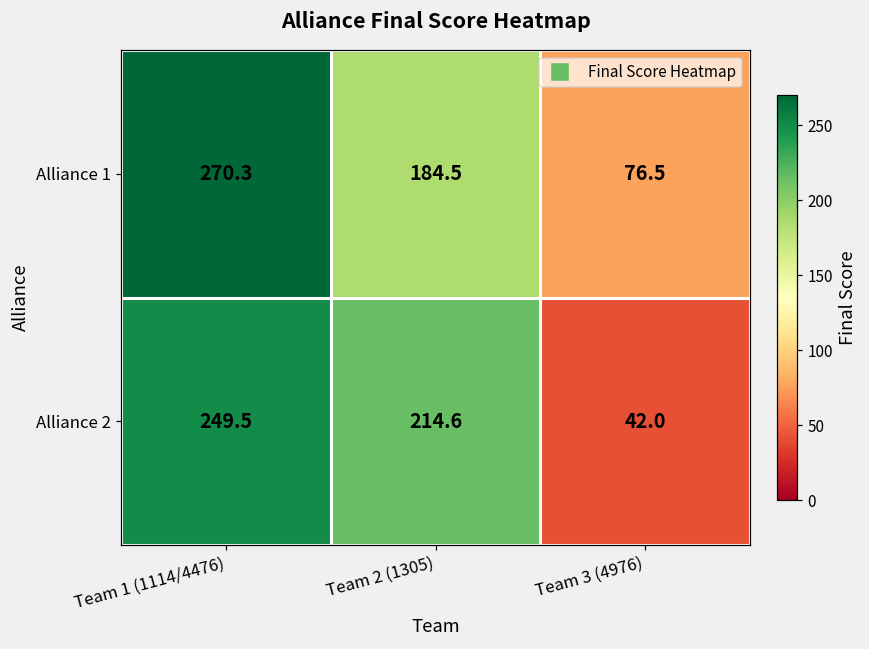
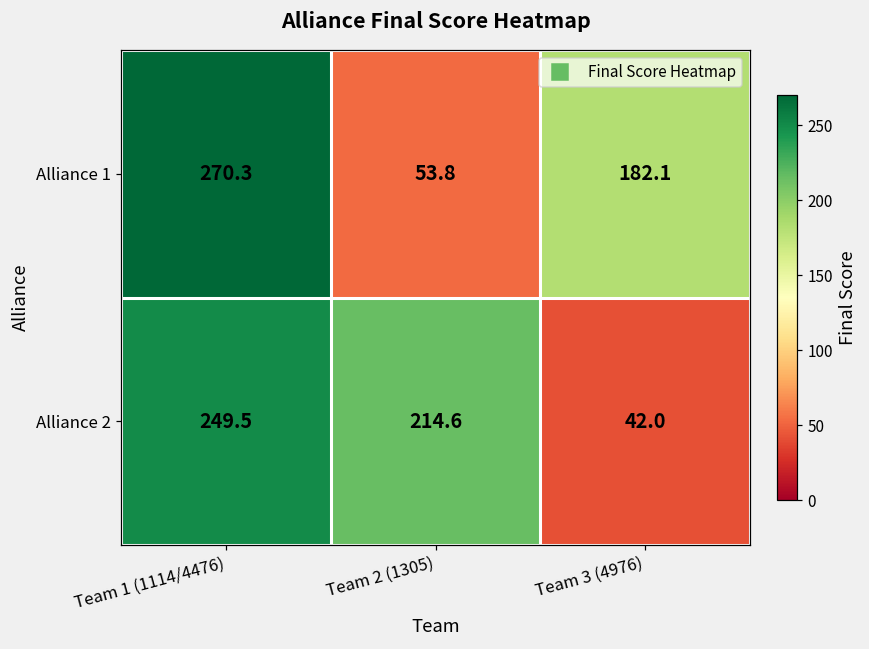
  {
    "Alliance 1": {
      "Team 1 (1114/4476)": 270.3,
-     "Team 2 (1305)": 184.5,
-     "Team 3 (4976)": 76.5
+     "Team 2 (1305)": 53.8,
+     "Team 3 (4976)": 182.1
    },
    "Alliance 2": {
      "Team 1 (1114/4476)": 249.5,
      "Team 2 (1305)": 214.6,
      "Team 3 (4976)": 42.0
    }
  }
